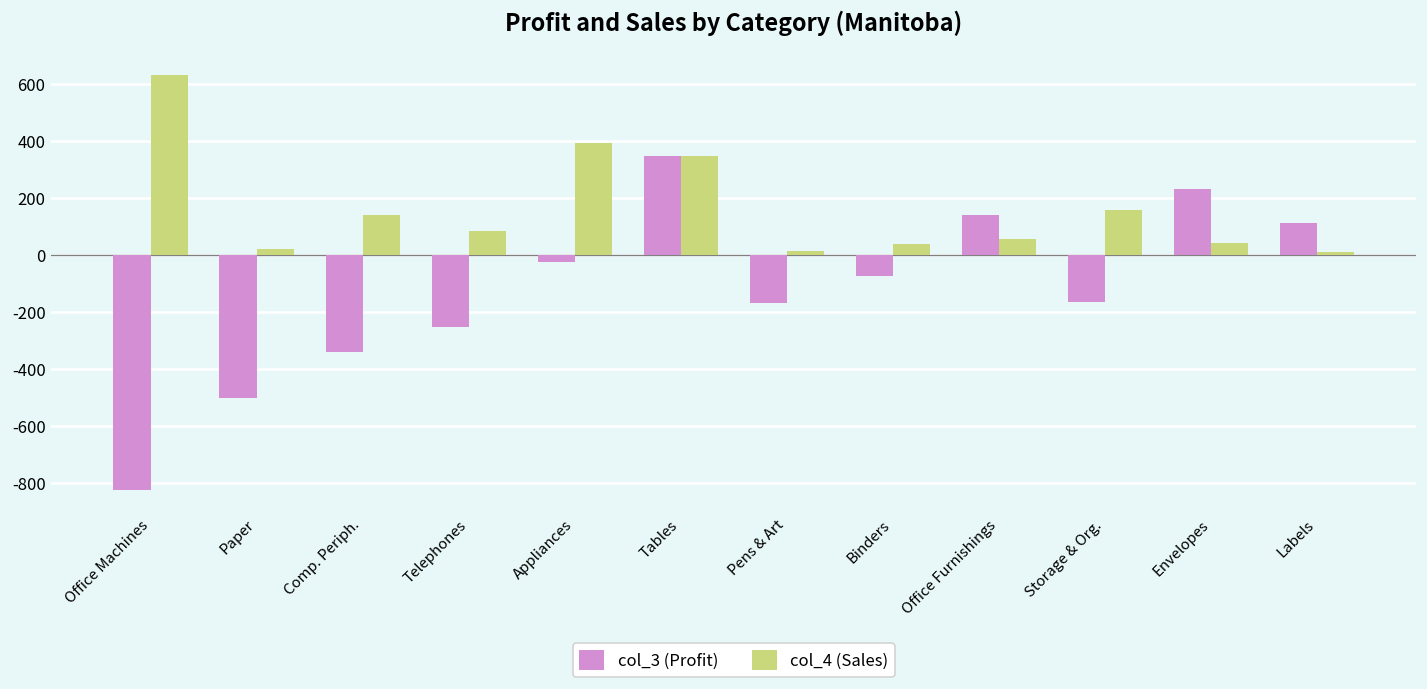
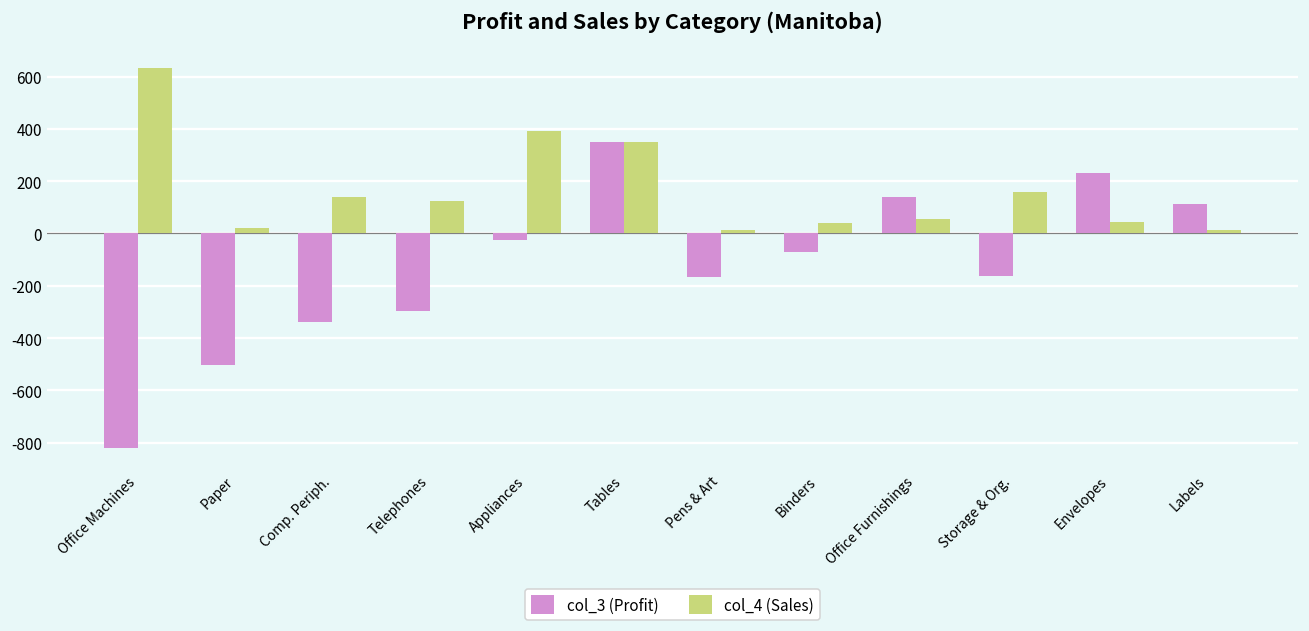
  {
    "col_3 (Profit)": {
      "Office Machines": -820,
      "Paper": -500,
      "Comp. Periph.": -340,
-     "Telephones": -250,
+     "Telephones": -300,
      "Appliances": -20,
      "Tables": 350,
      "Pens & Art": -170,
      "Binders": -70,
      "Office Furnishings": 140,
      "Storage & Org.": -160,
      "Envelopes": 230,
      "Labels": 110
    },
    "col_4 (Sales)": {
      "Office Machines": 630,
      "Paper": 20,
      "Comp. Periph.": 140,
-     "Telephones": 90,
+     "Telephones": 120,
      "Appliances": 390,
      "Tables": 350,
      "Pens & Art": 10,
      "Binders": 40,
      "Office Furnishings": 60,
      "Storage & Org.": 160,
      "Envelopes": 40,
      "Labels": 10
    }
  }
